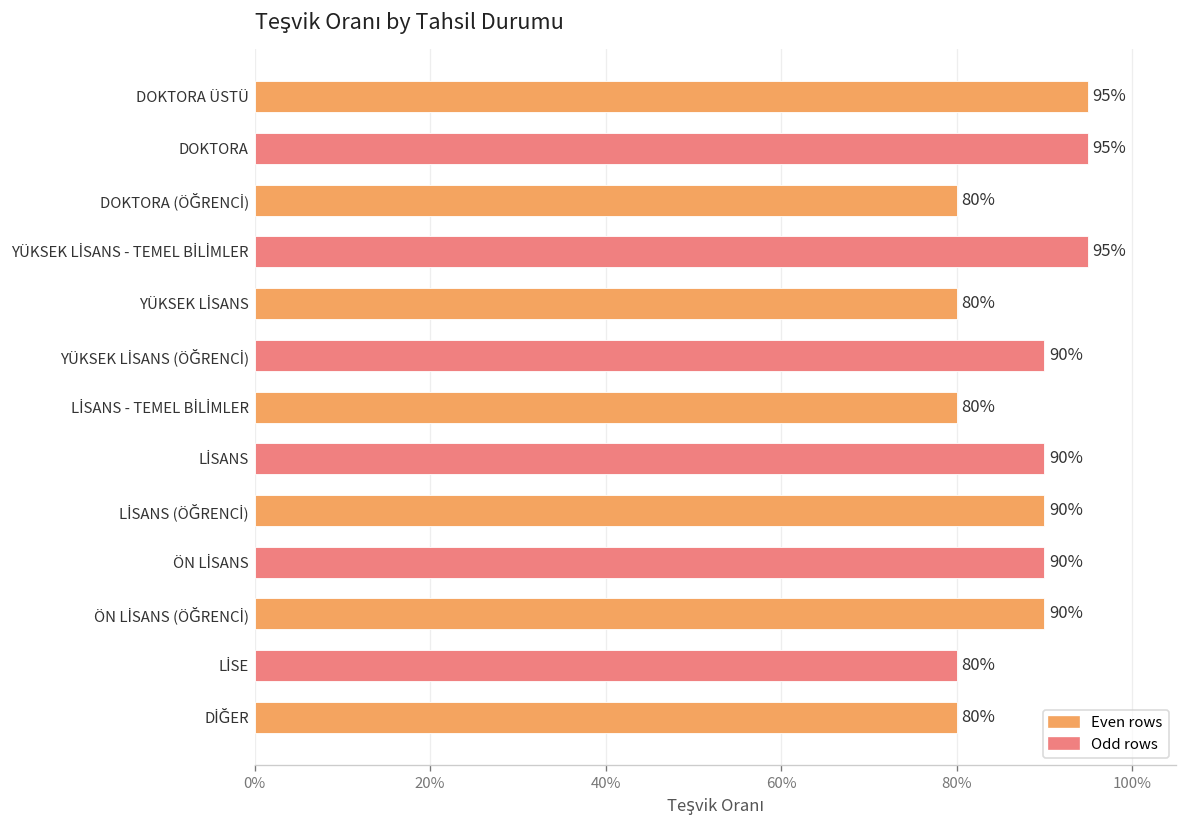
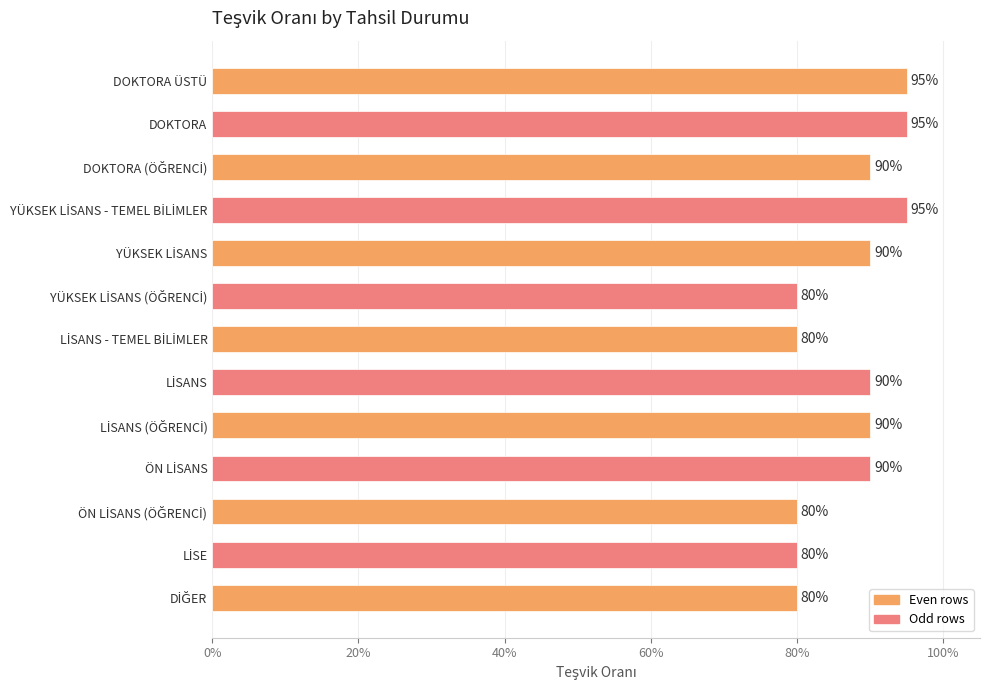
  {
    "DOKTORA ÜSTÜ": "95%",
    "DOKTORA": "95%",
-   "DOKTORA (ÖĞRENCİ)": "80%",
+   "DOKTORA (ÖĞRENCİ)": "90%",
    "YÜKSEK LİSANS - TEMEL BİLİMLER": "95%",
-   "YÜKSEK LİSANS": "80%",
-   "YÜKSEK LİSANS (ÖĞRENCİ)": "90%",
+   "YÜKSEK LİSANS": "90%",
+   "YÜKSEK LİSANS (ÖĞRENCİ)": "80%",
    "LİSANS - TEMEL BİLİMLER": "80%",
    "LİSANS": "90%",
    "LİSANS (ÖĞRENCİ)": "90%",
    "ÖN LİSANS": "90%",
-   "ÖN LİSANS (ÖĞRENCİ)": "90%",
+   "ÖN LİSANS (ÖĞRENCİ)": "80%",
    "LİSE": "80%",
    "DİĞER": "80%"
  }
